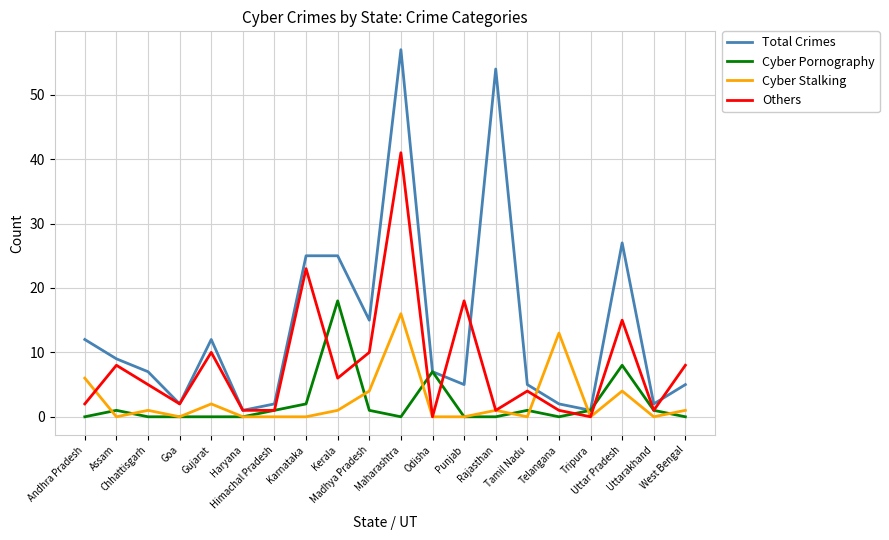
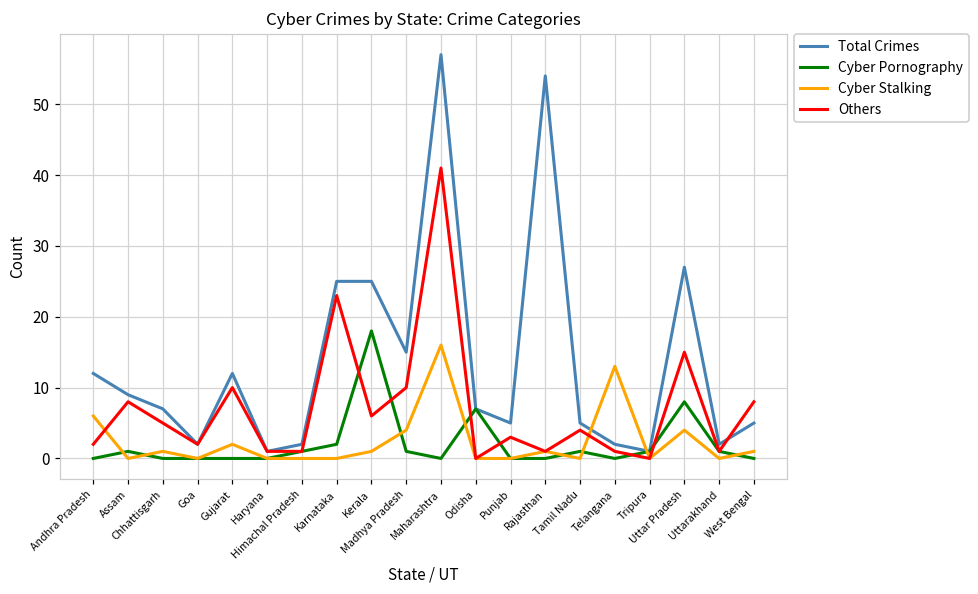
  {
    "Total Crimes": {
      "Andhra Pradesh": 12,
      "Assam": 9,
      "Chhattisgarh": 7,
      "Gujarat": 12,
      "Himachal Pradesh": 2,
      "Karnataka": 25,
      "Kerala": 25,
      "Madhya Pradesh": 15,
      "Maharashtra": 57,
      "Punjab": 5,
      "Rajasthan": 54,
      "Tamil Nadu": 5,
      "Telangana": 2,
      "Uttar Pradesh": 27,
      "Uttarakhand": 2,
      "West Bengal": 5
    },
    "Cyber Pornography": {
      "Andhra Pradesh": 0,
      "Assam": 1,
      "Chhattisgarh": 0,
      "Gujarat": 0,
      "Karnataka": 2,
      "Kerala": 18,
      "Madhya Pradesh": 1,
      "Maharashtra": 0,
      "Rajasthan": 0,
      "Tamil Nadu": 1,
      "Telangana": 0,
      "Uttar Pradesh": 8,
      "West Bengal": 0
    },
    "Cyber Stalking": {
      "Andhra Pradesh": 6,
      "Assam": 0,
      "Chhattisgarh": 1,
      "Gujarat": 2,
      "Himachal Pradesh": 0,
      "Karnataka": 0,
      "Kerala": 1,
      "Madhya Pradesh": 4,
      "Maharashtra": 16,
      "Tamil Nadu": 0,
      "Telangana": 13,
      "Uttar Pradesh": 4,
      "Uttarakhand": 0,
      "West Bengal": 1
    },
    "Others": {
      "Andhra Pradesh": 2,
      "Assam": 8,
      "Chhattisgarh": 5,
      "Gujarat": 10,
      "Karnataka": 23,
      "Kerala": 6,
      "Madhya Pradesh": 10,
      "Maharashtra": 41,
-     "Punjab": 18,
+     "Punjab": 3,
      "Tamil Nadu": 4,
      "Telangana": 1,
      "Uttar Pradesh": 15,
      "West Bengal": 8
    }
  }
